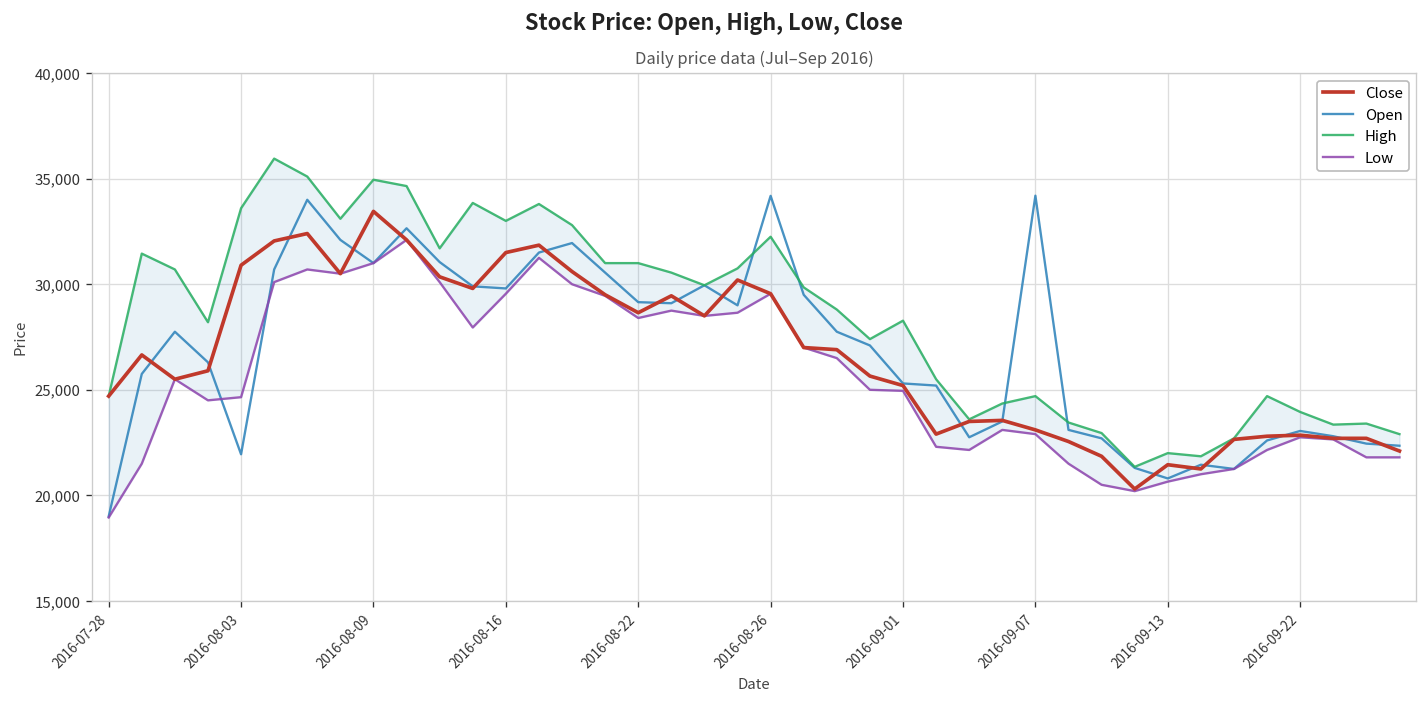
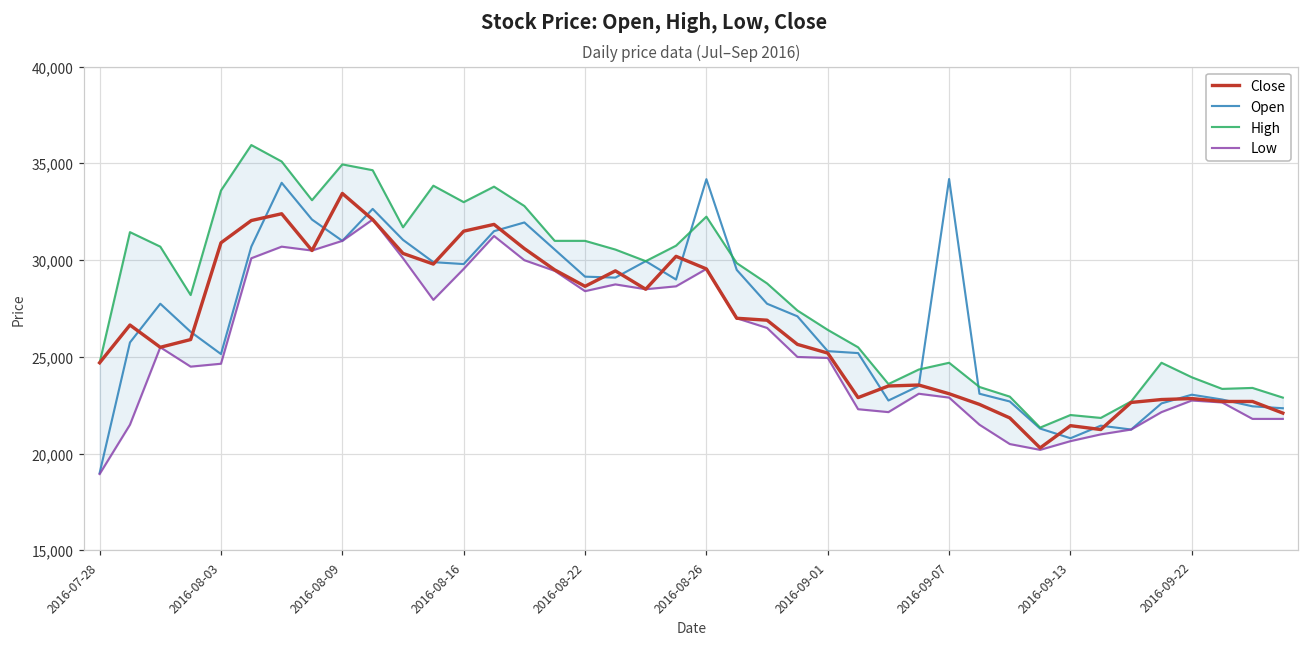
  {
    "Close": {
      "2016-08-03": "30,900",
      "2016-08-09": "33,500",
      "2016-08-16": "31,500",
      "2016-08-22": "28,700",
      "2016-09-07": "23,100",
      "2016-09-13": "21,500"
    },
    "Open": {
-     "2016-08-03": "21,900",
+     "2016-08-03": "25,200",
      "2016-08-16": "29,800",
      "2016-08-22": "29,200",
      "2016-08-26": "34,200",
      "2016-09-07": "34,200",
      "2016-09-13": "20,800",
      "2016-09-22": "23,100"
    },
    "High": {
      "2016-08-03": "33,600",
      "2016-08-09": "35,000",
      "2016-08-16": "33,000",
      "2016-08-22": "31,000",
      "2016-08-26": "32,300",
-     "2016-09-01": "28,300",
+     "2016-09-01": "26,400",
      "2016-09-07": "24,700",
      "2016-09-13": "22,000",
      "2016-09-22": "24,000"
    },
    "Low": {
      "2016-08-03": "24,700",
      "2016-08-16": "29,600",
      "2016-08-22": "28,400",
      "2016-09-01": "25,000",
      "2016-09-07": "22,900",
      "2016-09-13": "20,700"
    }
  }
